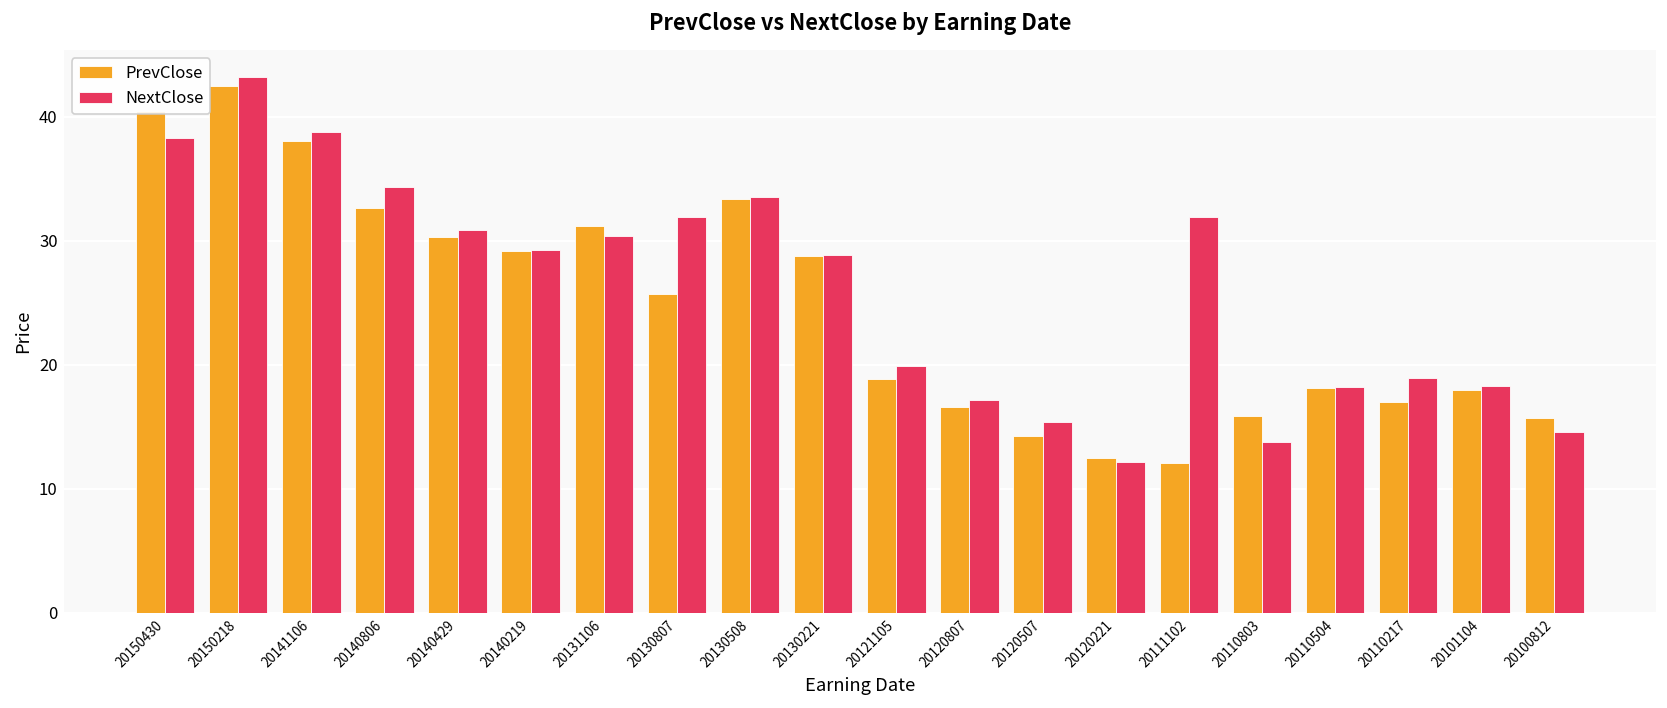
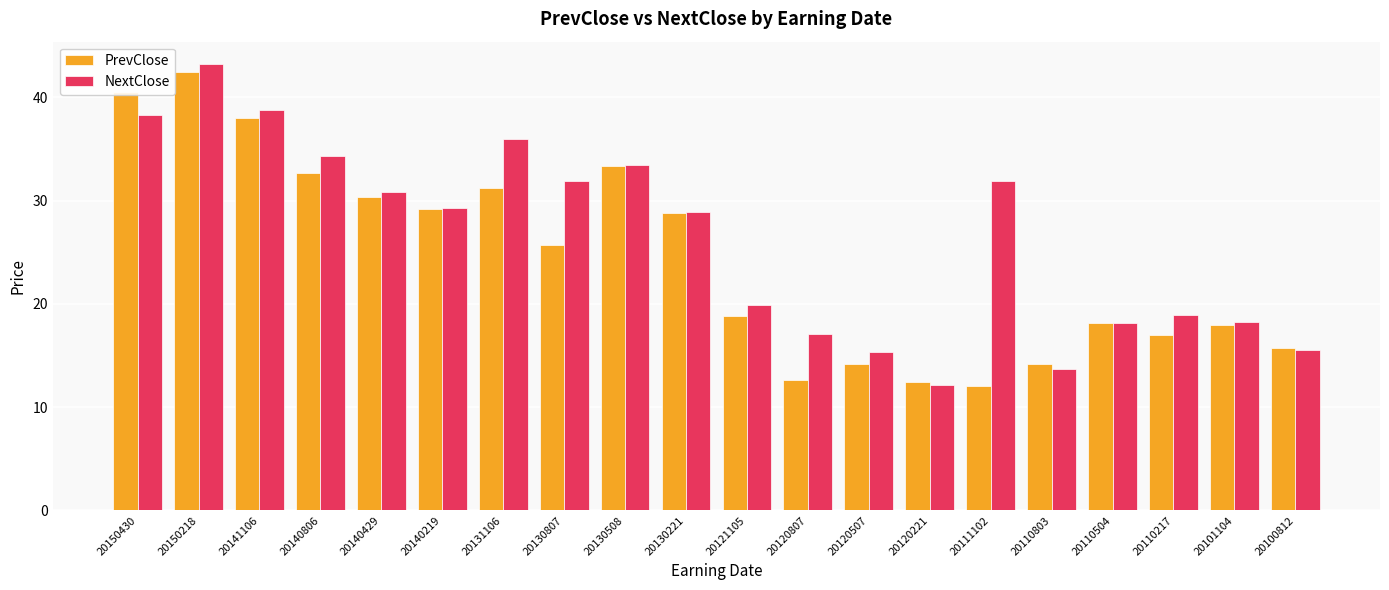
  {
    "PrevClose": {
      "20150218": 42.5,
      "20141106": 38.0,
      "20140806": 32.6,
      "20140429": 30.3,
      "20140219": 29.2,
      "20131106": 31.2,
      "20130807": 25.7,
      "20130508": 33.4,
      "20130221": 28.8,
      "20121105": 18.9,
-     "20120807": 16.6,
+     "20120807": 12.6,
      "20120507": 14.2,
      "20120221": 12.5,
      "20111102": 12.1,
-     "20110803": 15.9,
+     "20110803": 14.2,
      "20110504": 18.1,
      "20110217": 17.0,
      "20101104": 18.0,
      "20100812": 15.7
    },
    "NextClose": {
      "20150430": 38.3,
      "20150218": 43.2,
      "20141106": 38.8,
      "20140806": 34.3,
      "20140429": 30.8,
      "20140219": 29.3,
-     "20131106": 30.4,
+     "20131106": 36.0,
      "20130807": 32.0,
      "20130508": 33.5,
      "20130221": 28.9,
      "20121105": 19.9,
      "20120807": 17.1,
      "20120507": 15.3,
      "20120221": 12.1,
      "20111102": 31.9,
      "20110803": 13.7,
      "20110504": 18.2,
      "20110217": 18.9,
      "20101104": 18.3,
-     "20100812": 14.6
+     "20100812": 15.5
    }
  }
